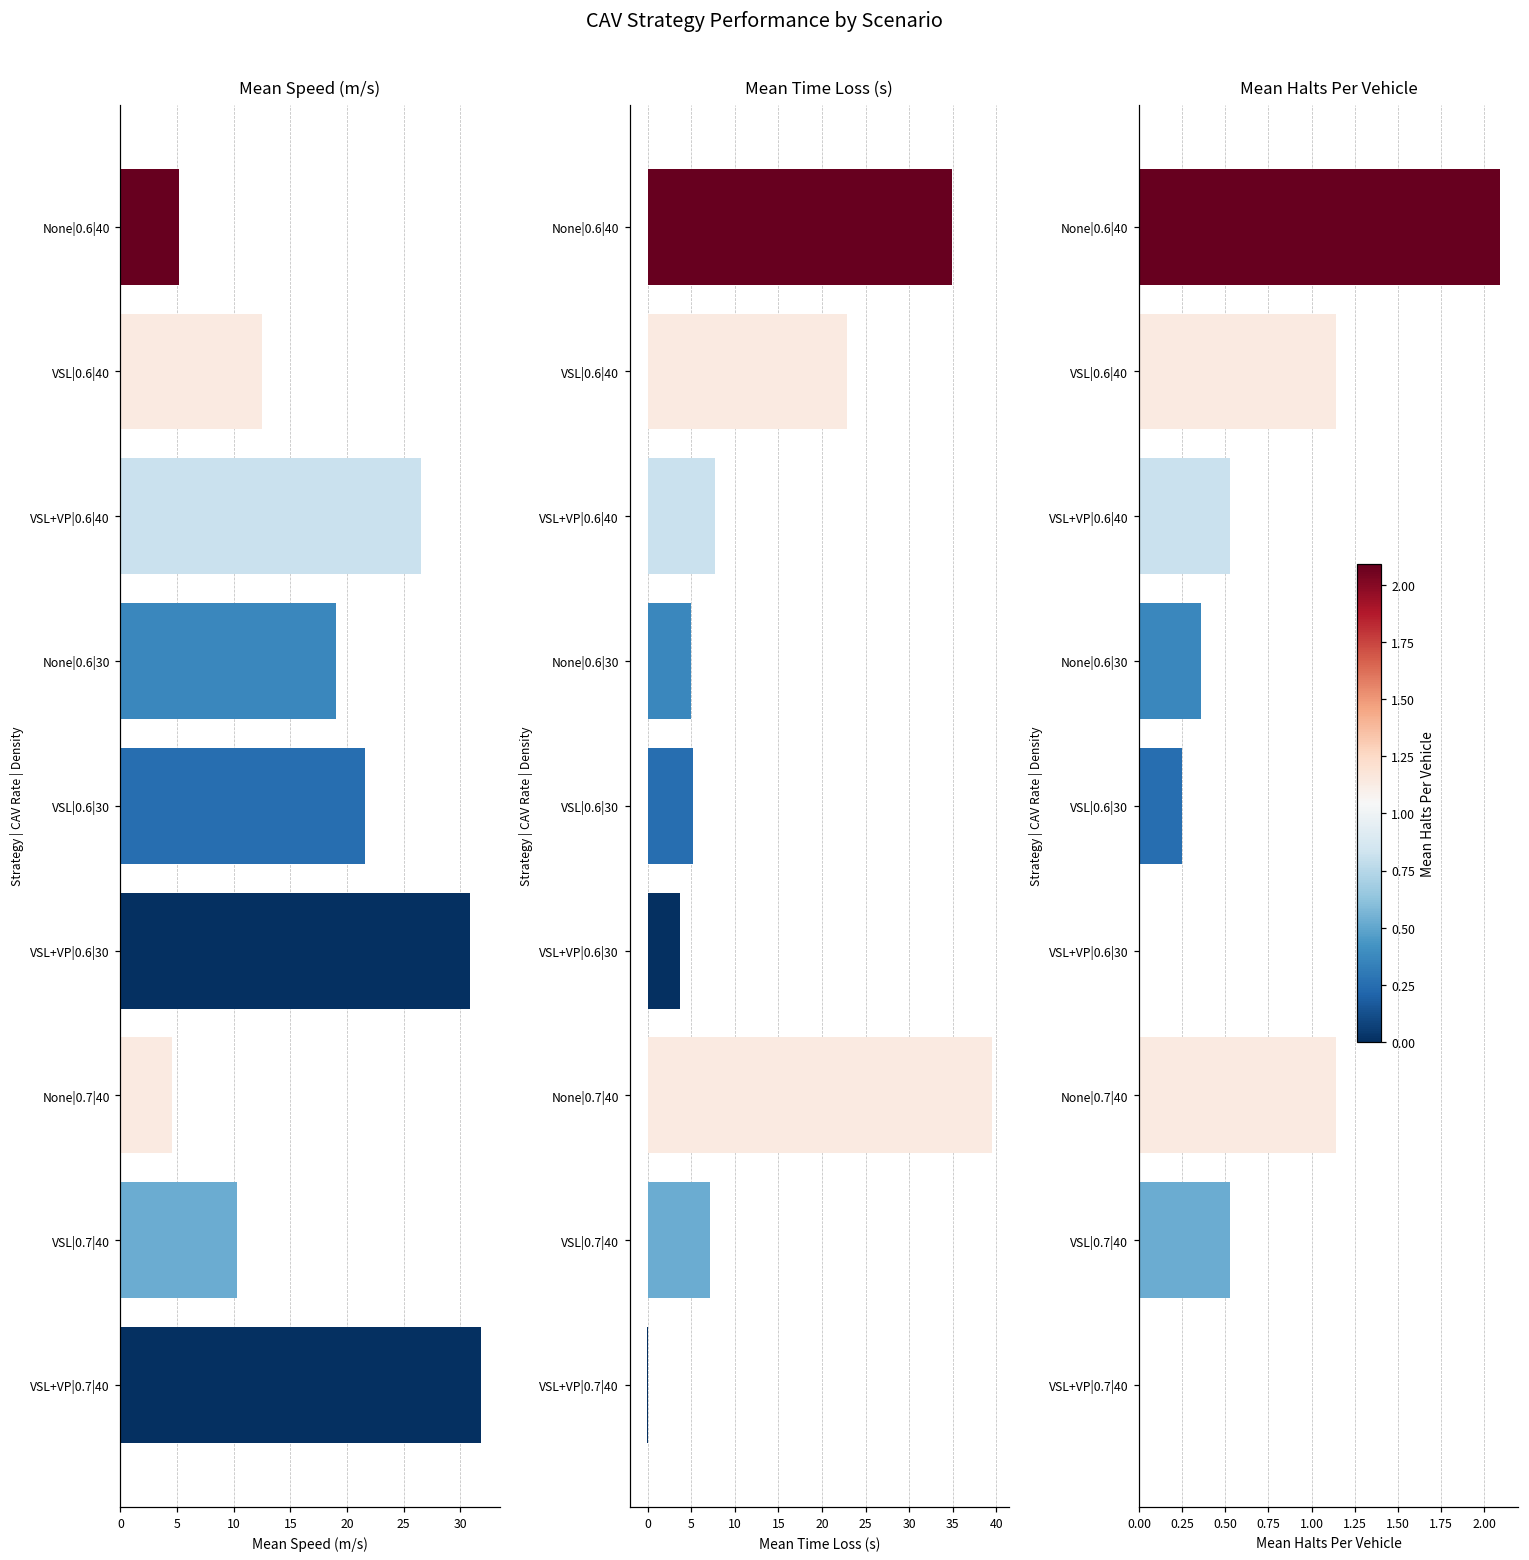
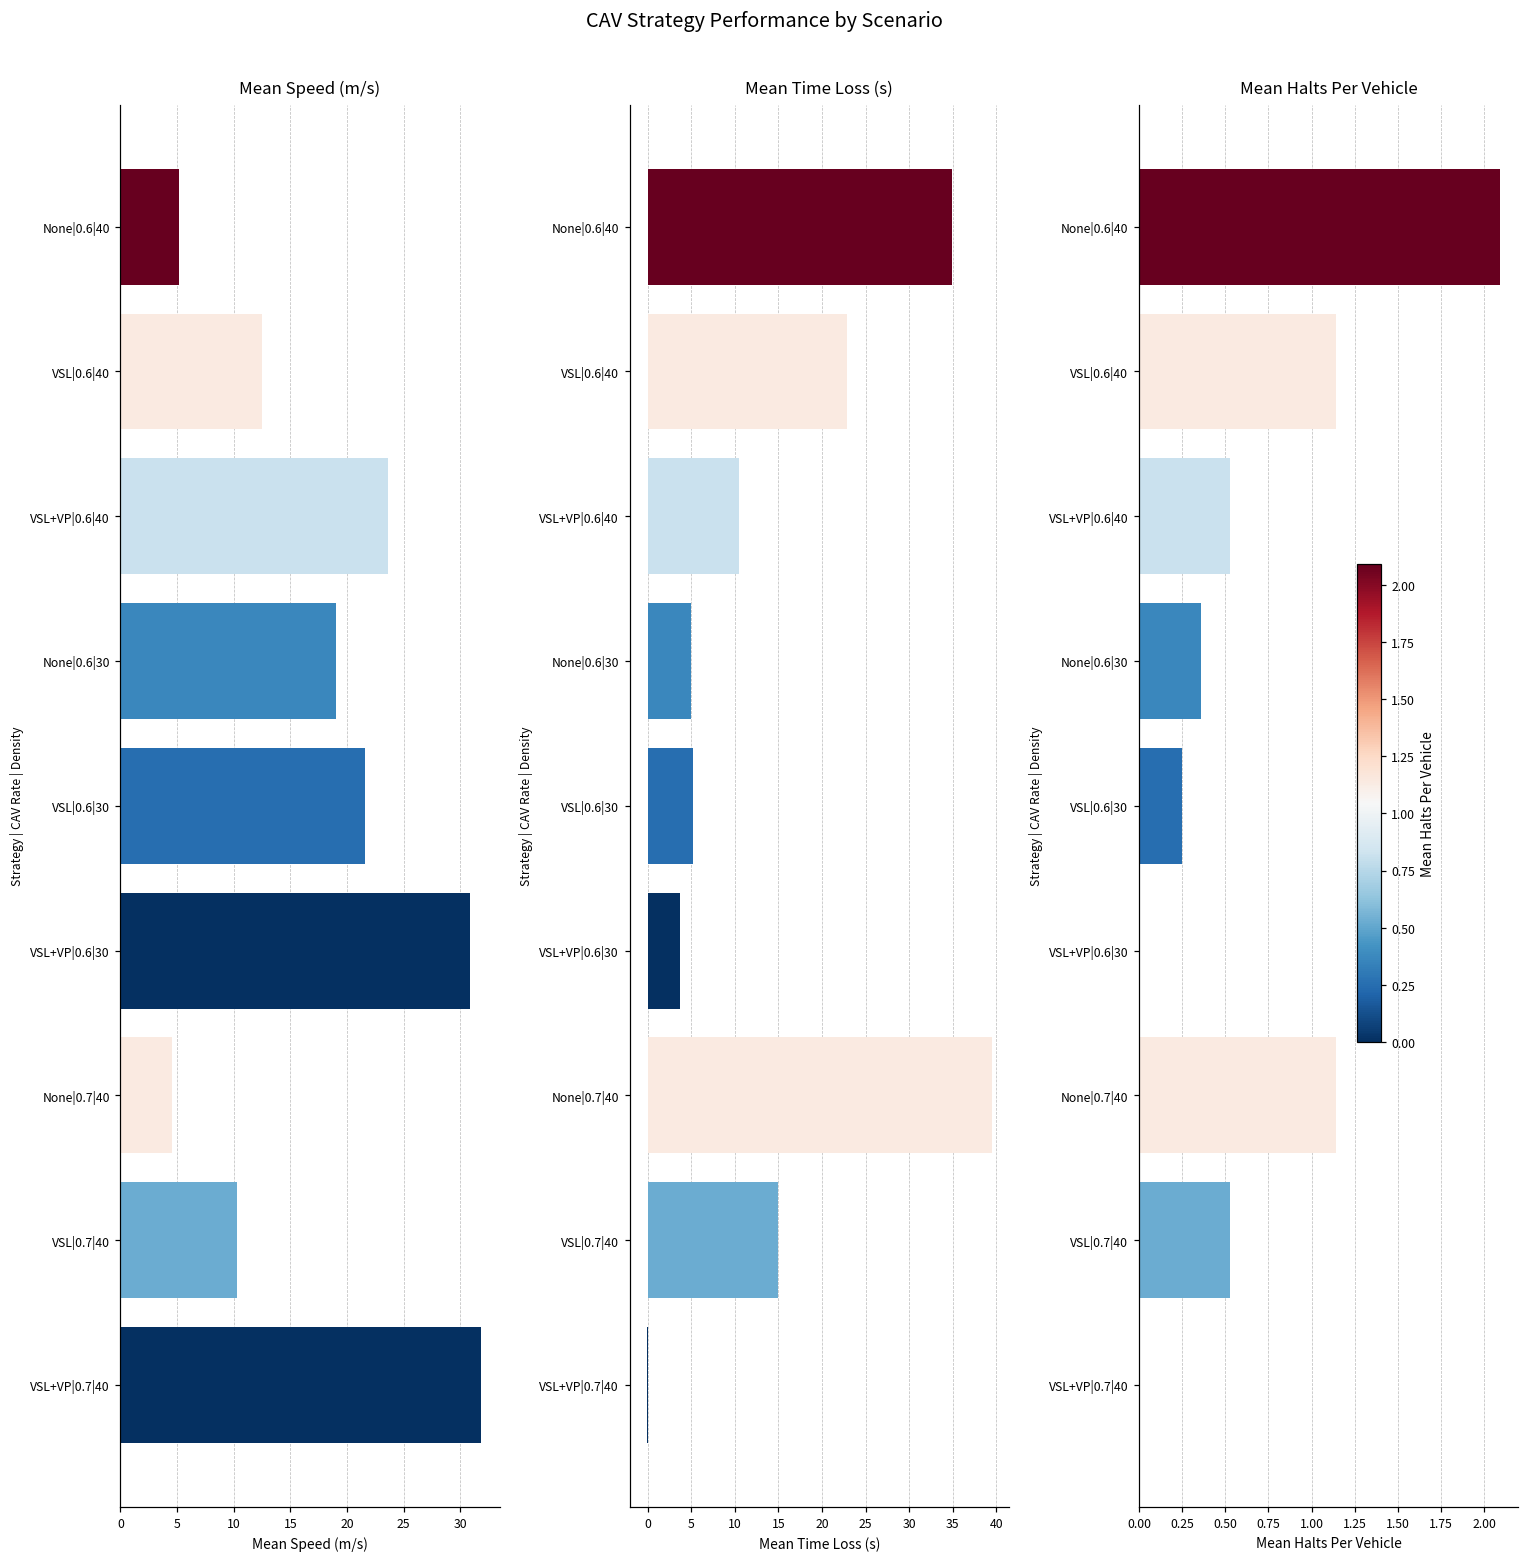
  {
    "Mean Speed (m/s)": {
      "None|0.6|40": 5.2,
      "VSL|0.6|40": 12.5,
-     "VSL+VP|0.6|40": 26.5,
+     "VSL+VP|0.6|40": 23.7,
      "None|0.6|30": 19.0,
      "VSL|0.6|30": 21.6,
      "VSL+VP|0.6|30": 30.9,
      "None|0.7|40": 4.6,
      "VSL|0.7|40": 10.3,
      "VSL+VP|0.7|40": 31.9
    },
    "Mean Time Loss (s)": {
      "None|0.6|40": 35,
      "VSL|0.6|40": 23,
-     "VSL+VP|0.6|40": 8,
+     "VSL+VP|0.6|40": 10,
      "None|0.6|30": 5,
      "VSL|0.6|30": 5,
      "VSL+VP|0.6|30": 4,
      "None|0.7|40": 39,
-     "VSL|0.7|40": 7
+     "VSL|0.7|40": 15
    },
    "Mean Halts Per Vehicle": {
      "None|0.6|40": 2.09,
      "VSL|0.6|40": 1.14,
      "VSL+VP|0.6|40": 0.53,
      "None|0.6|30": 0.36,
      "VSL|0.6|30": 0.25,
      "VSL+VP|0.6|30": 0.00,
      "None|0.7|40": 1.14,
      "VSL|0.7|40": 0.53,
      "VSL+VP|0.7|40": 0.00
    }
  }
